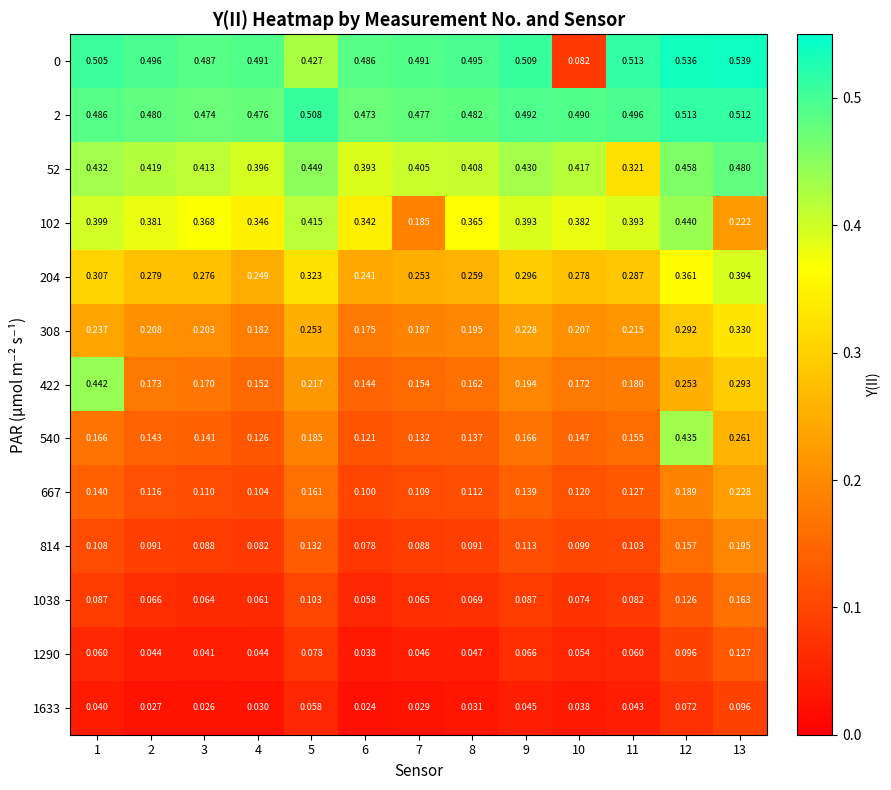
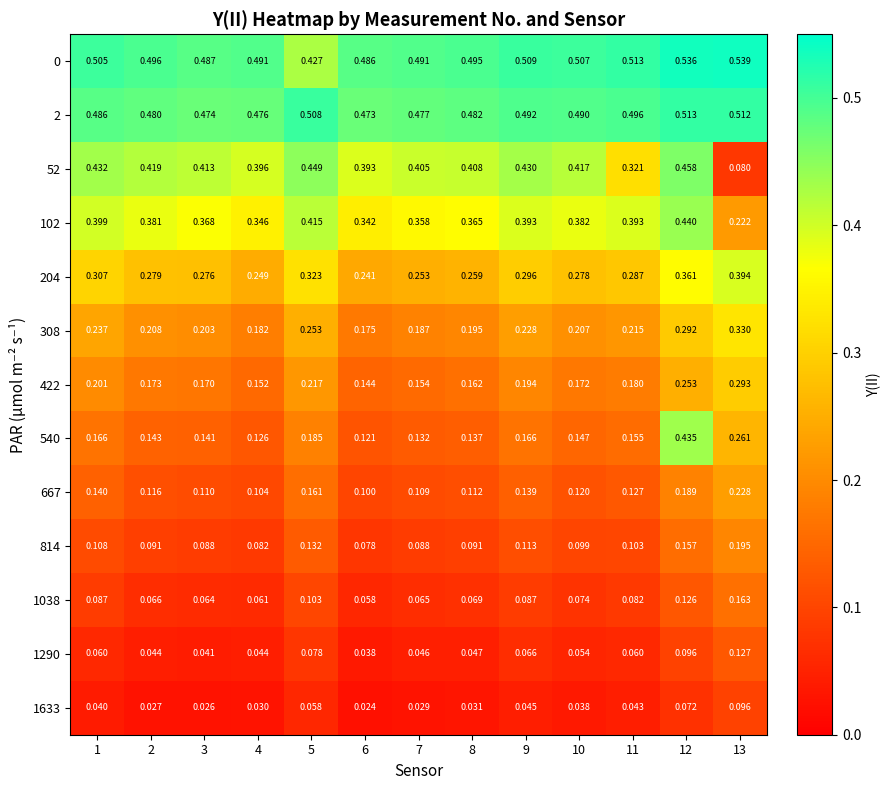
  {
    "0": {
      "1": 0.505,
      "2": 0.496,
      "3": 0.487,
      "4": 0.491,
      "5": 0.427,
      "6": 0.486,
      "7": 0.491,
      "8": 0.495,
      "9": 0.509,
-     "10": 0.082,
+     "10": 0.507,
      "11": 0.513,
      "12": 0.536,
      "13": 0.539
    },
    "2": {
      "1": 0.486,
      "2": 0.480,
      "3": 0.474,
      "4": 0.476,
      "5": 0.508,
      "6": 0.473,
      "7": 0.477,
      "8": 0.482,
      "9": 0.492,
      "10": 0.490,
      "11": 0.496,
      "12": 0.513,
      "13": 0.512
    },
    "52": {
      "1": 0.432,
      "2": 0.419,
      "3": 0.413,
      "4": 0.396,
      "5": 0.449,
      "6": 0.393,
      "7": 0.405,
      "8": 0.408,
      "9": 0.430,
      "10": 0.417,
      "11": 0.321,
      "12": 0.458,
-     "13": 0.480
+     "13": 0.080
    },
    "102": {
      "1": 0.399,
      "2": 0.381,
      "3": 0.368,
      "4": 0.346,
      "5": 0.415,
      "6": 0.342,
-     "7": 0.185,
+     "7": 0.358,
      "8": 0.365,
      "9": 0.393,
      "10": 0.382,
      "11": 0.393,
      "12": 0.440,
      "13": 0.222
    },
    "204": {
      "1": 0.307,
      "2": 0.279,
      "3": 0.276,
      "4": 0.249,
      "5": 0.323,
      "6": 0.241,
      "7": 0.253,
      "8": 0.259,
      "9": 0.296,
      "10": 0.278,
      "11": 0.287,
      "12": 0.361,
      "13": 0.394
    },
    "308": {
      "1": 0.237,
      "2": 0.208,
      "3": 0.203,
      "4": 0.182,
      "5": 0.253,
      "6": 0.175,
      "7": 0.187,
      "8": 0.195,
      "9": 0.228,
      "10": 0.207,
      "11": 0.215,
      "12": 0.292,
      "13": 0.330
    },
    "422": {
-     "1": 0.442,
+     "1": 0.201,
      "2": 0.173,
      "3": 0.170,
      "4": 0.152,
      "5": 0.217,
      "6": 0.144,
      "7": 0.154,
      "8": 0.162,
      "9": 0.194,
      "10": 0.172,
      "11": 0.180,
      "12": 0.253,
      "13": 0.293
    },
    "540": {
      "1": 0.166,
      "2": 0.143,
      "3": 0.141,
      "4": 0.126,
      "5": 0.185,
      "6": 0.121,
      "7": 0.132,
      "8": 0.137,
      "9": 0.166,
      "10": 0.147,
      "11": 0.155,
      "12": 0.435,
      "13": 0.261
    },
    "667": {
      "1": 0.140,
      "2": 0.116,
      "3": 0.110,
      "4": 0.104,
      "5": 0.161,
      "6": 0.100,
      "7": 0.109,
      "8": 0.112,
      "9": 0.139,
      "10": 0.120,
      "11": 0.127,
      "12": 0.189,
      "13": 0.228
    },
    "814": {
      "1": 0.108,
      "2": 0.091,
      "3": 0.088,
      "4": 0.082,
      "5": 0.132,
      "6": 0.078,
      "7": 0.088,
      "8": 0.091,
      "9": 0.113,
      "10": 0.099,
      "11": 0.103,
      "12": 0.157,
      "13": 0.195
    },
    "1038": {
      "1": 0.087,
      "2": 0.066,
      "3": 0.064,
      "4": 0.061,
      "5": 0.103,
      "6": 0.058,
      "7": 0.065,
      "8": 0.069,
      "9": 0.087,
      "10": 0.074,
      "11": 0.082,
      "12": 0.126,
      "13": 0.163
    },
    "1290": {
      "1": 0.060,
      "2": 0.044,
      "3": 0.041,
      "4": 0.044,
      "5": 0.078,
      "6": 0.038,
      "7": 0.046,
      "8": 0.047,
      "9": 0.066,
      "10": 0.054,
      "11": 0.060,
      "12": 0.096,
      "13": 0.127
    },
    "1633": {
      "1": 0.040,
      "2": 0.027,
      "3": 0.026,
      "4": 0.030,
      "5": 0.058,
      "6": 0.024,
      "7": 0.029,
      "8": 0.031,
      "9": 0.045,
      "10": 0.038,
      "11": 0.043,
      "12": 0.072,
      "13": 0.096
    }
  }
